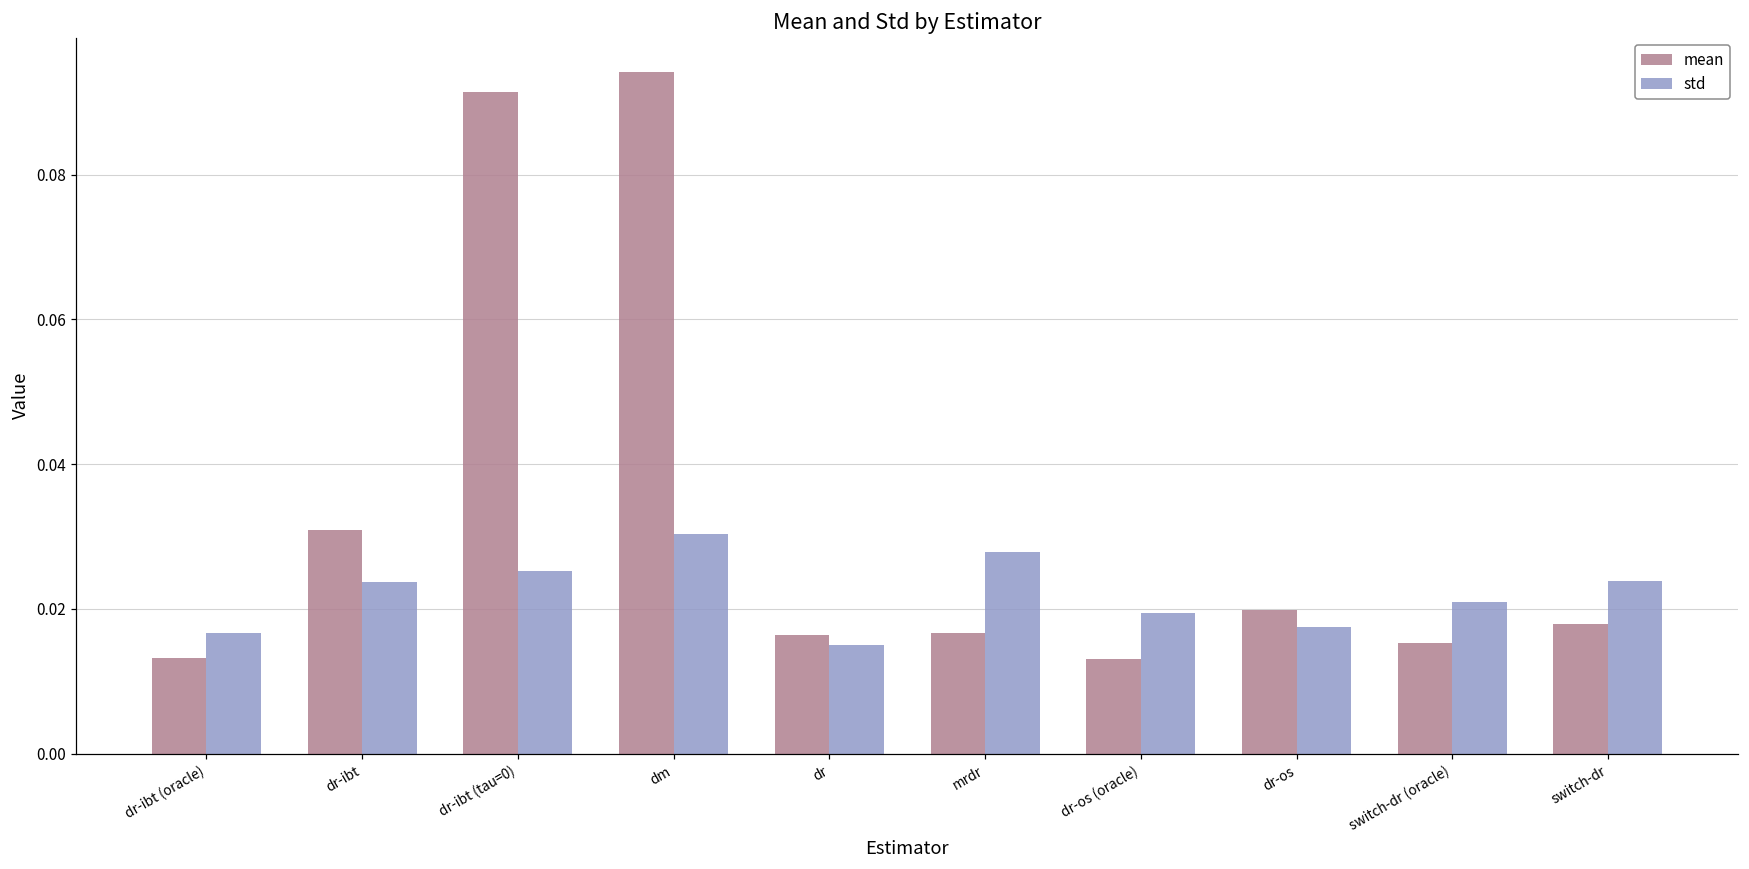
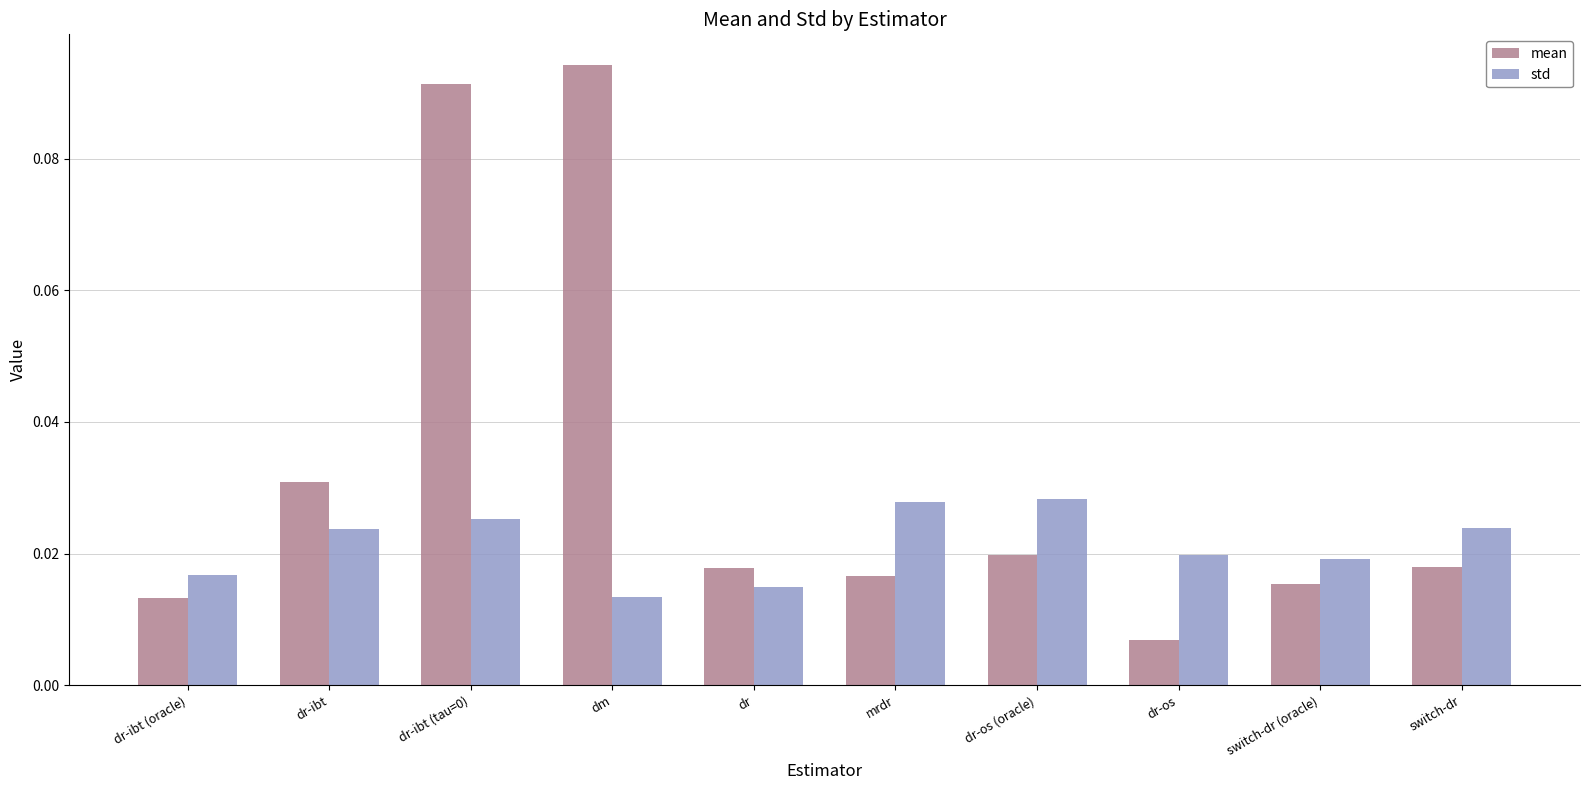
  {
    "mean": {
      "dr-ibt (oracle)": 0.013,
      "dr-ibt": 0.031,
      "dr-ibt (tau=0)": 0.091,
      "dm": 0.094,
-     "dr": 0.016,
+     "dr": 0.018,
      "mrdr": 0.017,
-     "dr-os (oracle)": 0.013,
-     "dr-os": 0.020,
+     "dr-os (oracle)": 0.020,
+     "dr-os": 0.007,
      "switch-dr (oracle)": 0.015,
      "switch-dr": 0.018
    },
    "std": {
      "dr-ibt (oracle)": 0.017,
      "dr-ibt": 0.024,
      "dr-ibt (tau=0)": 0.025,
-     "dm": 0.030,
+     "dm": 0.013,
      "dr": 0.015,
      "mrdr": 0.028,
-     "dr-os (oracle)": 0.020,
-     "dr-os": 0.018,
-     "switch-dr (oracle)": 0.021,
+     "dr-os (oracle)": 0.028,
+     "dr-os": 0.020,
+     "switch-dr (oracle)": 0.019,
      "switch-dr": 0.024
    }
  }
